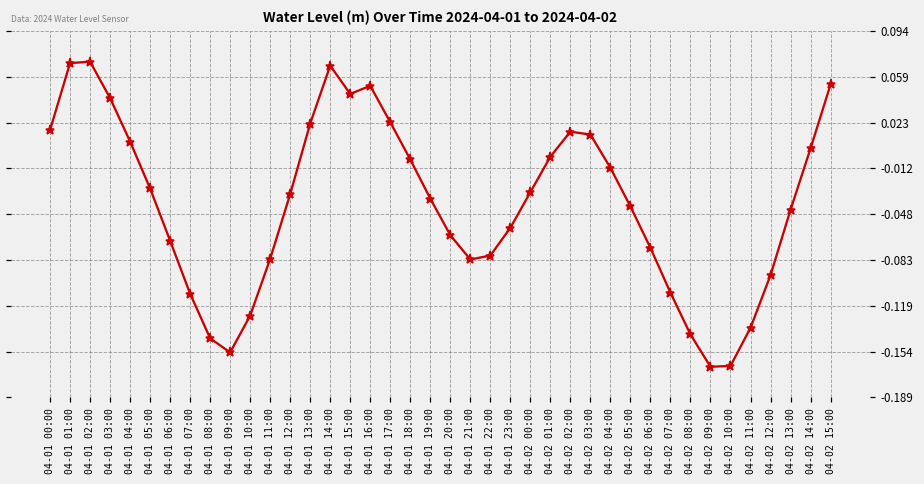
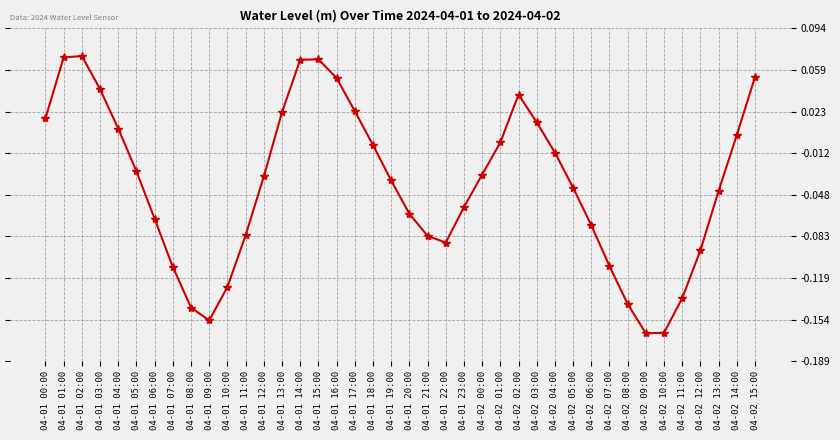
  {
    "04-01 00:00": 0.017,
    "04-01 01:00": 0.069,
    "04-01 02:00": 0.070,
    "04-01 03:00": 0.042,
    "04-01 04:00": 0.009,
    "04-01 05:00": -0.028,
    "04-01 06:00": -0.068,
    "04-01 07:00": -0.109,
    "04-01 08:00": -0.144,
    "04-01 09:00": -0.155,
    "04-01 10:00": -0.126,
    "04-01 11:00": -0.082,
    "04-01 12:00": -0.032,
    "04-01 13:00": 0.022,
    "04-01 14:00": 0.067,
-   "04-01 15:00": 0.045,
+   "04-01 15:00": 0.068,
    "04-01 16:00": 0.052,
    "04-01 17:00": 0.023,
    "04-01 18:00": -0.005,
    "04-01 19:00": -0.036,
    "04-01 20:00": -0.064,
    "04-01 21:00": -0.083,
-   "04-01 22:00": -0.080,
+   "04-01 22:00": -0.088,
    "04-01 23:00": -0.058,
    "04-02 00:00": -0.031,
    "04-02 01:00": -0.003,
-   "04-02 02:00": 0.016,
+   "04-02 02:00": 0.038,
    "04-02 03:00": 0.014,
    "04-02 04:00": -0.012,
    "04-02 05:00": -0.042,
    "04-02 06:00": -0.074,
    "04-02 07:00": -0.108,
    "04-02 08:00": -0.141,
    "04-02 09:00": -0.166,
    "04-02 10:00": -0.165,
    "04-02 11:00": -0.136,
    "04-02 12:00": -0.095,
    "04-02 13:00": -0.044,
    "04-02 14:00": 0.003,
    "04-02 15:00": 0.053
  }
